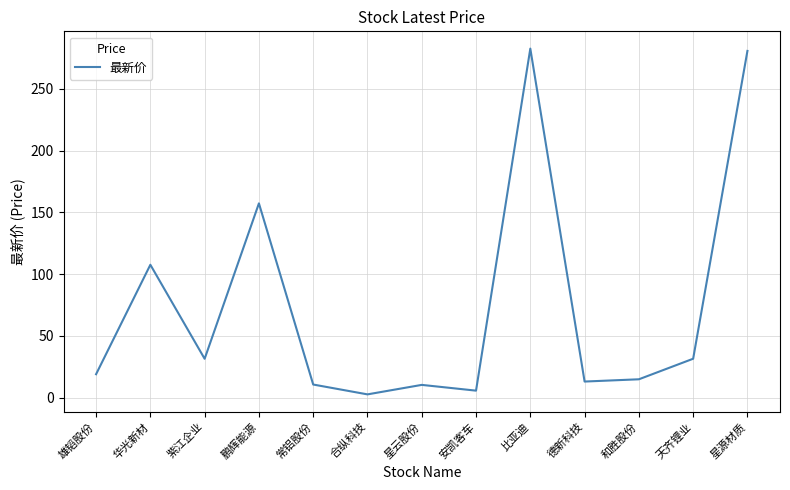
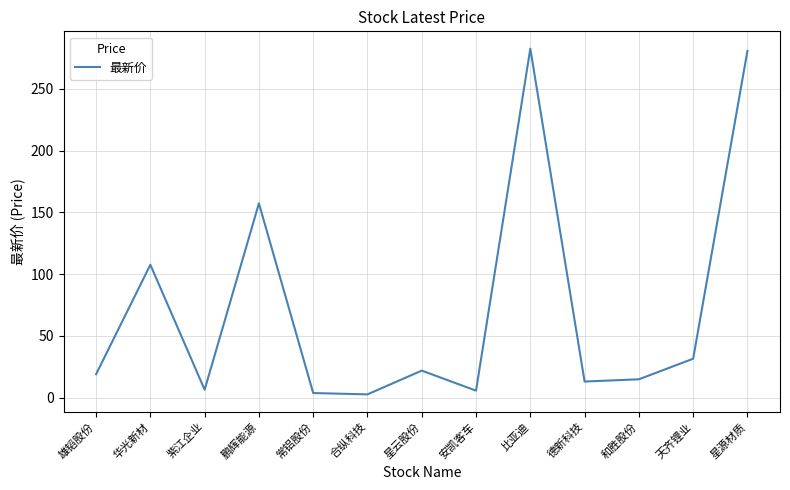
  {
    "雄韬股份": 19,
    "华光新材": 108,
-   "紫江企业": 32,
+   "紫江企业": 6,
    "鹏辉能源": 157,
-   "常铝股份": 11,
+   "常铝股份": 4,
    "合纵科技": 3,
-   "星云股份": 10,
+   "星云股份": 22,
    "安凯客车": 6,
    "比亚迪": 283,
    "德新科技": 13,
    "和胜股份": 15,
    "天齐锂业": 32,
    "星源材质": 281
  }
